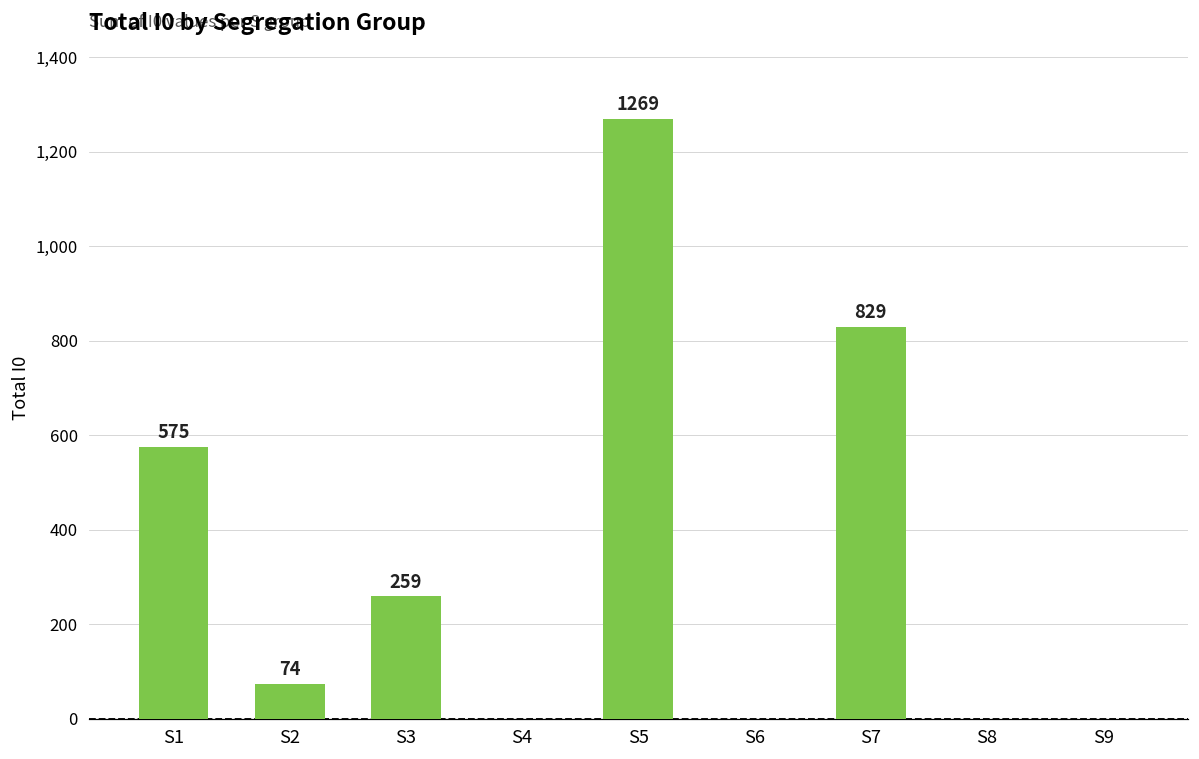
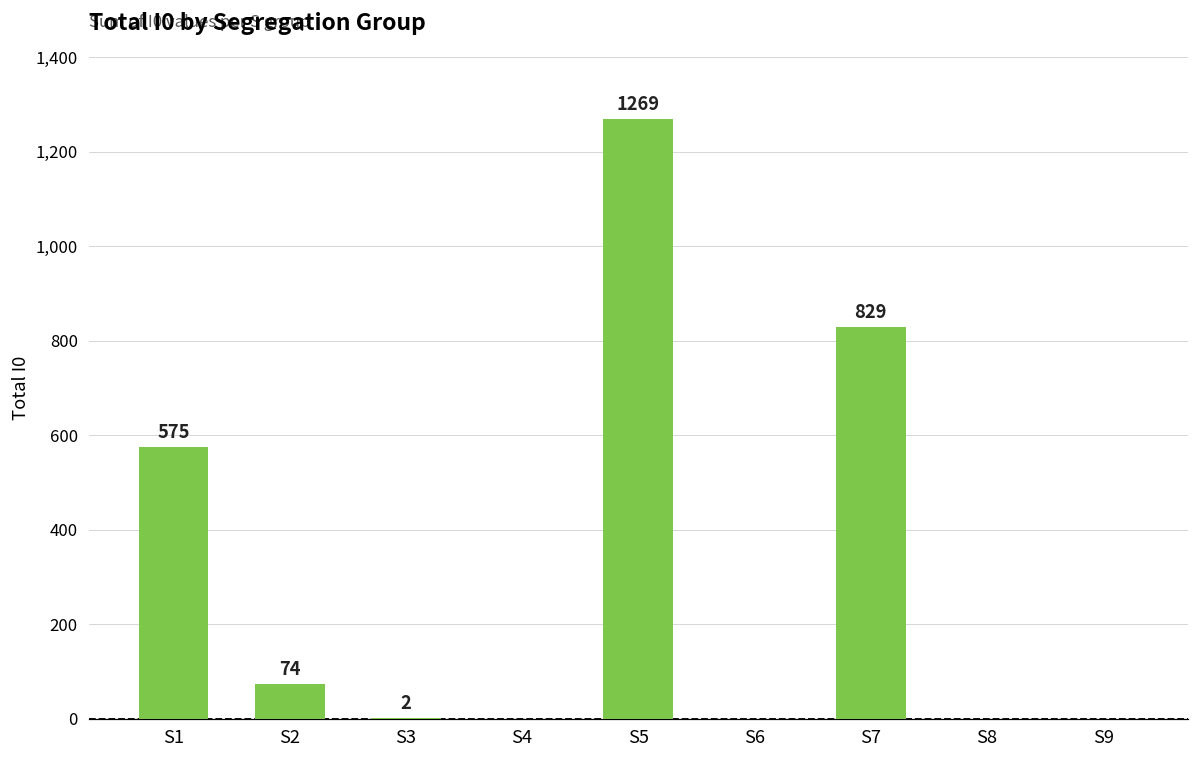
  {
    "S1": 575,
    "S2": 74,
-   "S3": 259,
+   "S3": 2,
    "S5": 1269,
    "S7": 829
  }
